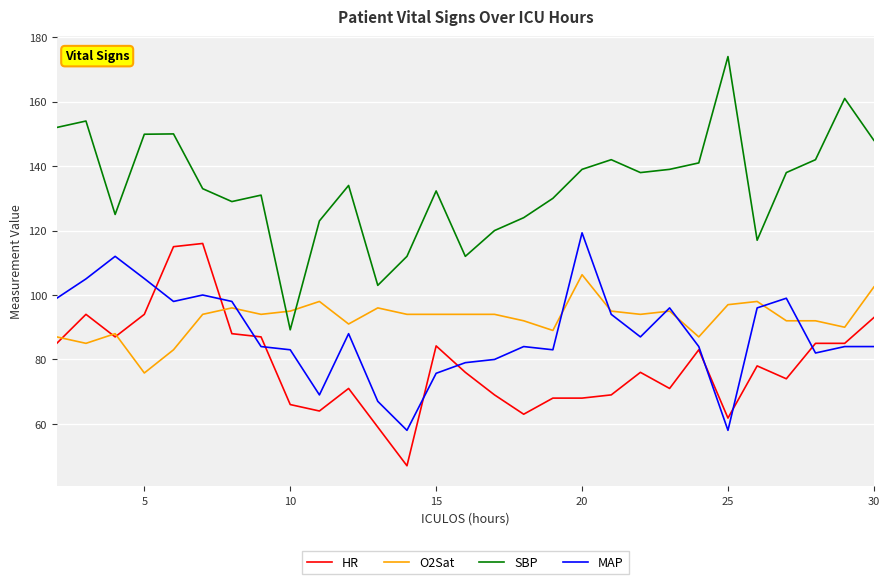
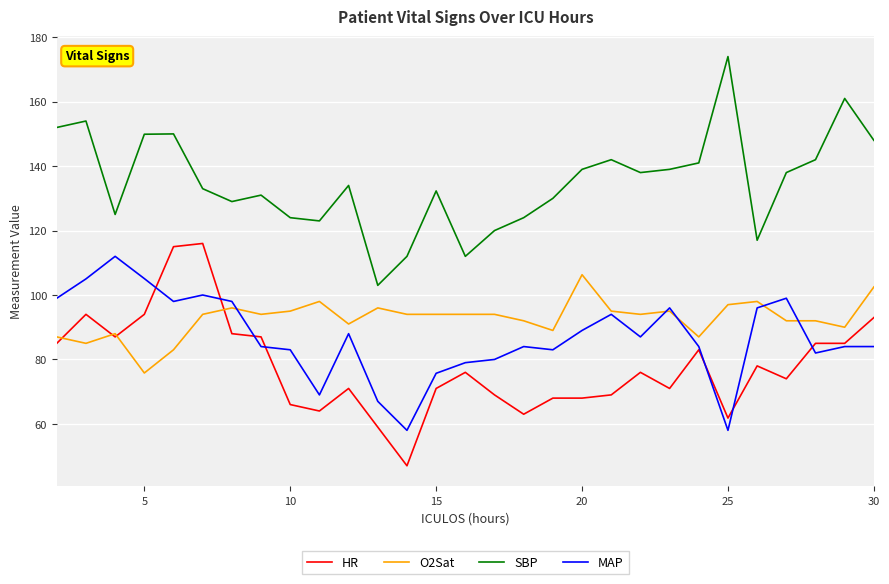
  {
    "HR": {
      "5": 94,
      "10": 66,
-     "15": 84,
+     "15": 71,
      "20": 68,
      "25": 62,
      "30": 93
    },
    "O2Sat": {
      "5": 76,
      "10": 95,
      "15": 94,
      "20": 106,
      "25": 97,
      "30": 103
    },
    "SBP": {
      "5": 150,
-     "10": 89,
+     "10": 124,
      "15": 132,
      "20": 139,
      "25": 174,
      "30": 148
    },
    "MAP": {
      "5": 105,
      "10": 83,
      "15": 76,
-     "20": 119,
+     "20": 89,
      "25": 58,
      "30": 84
    }
  }
